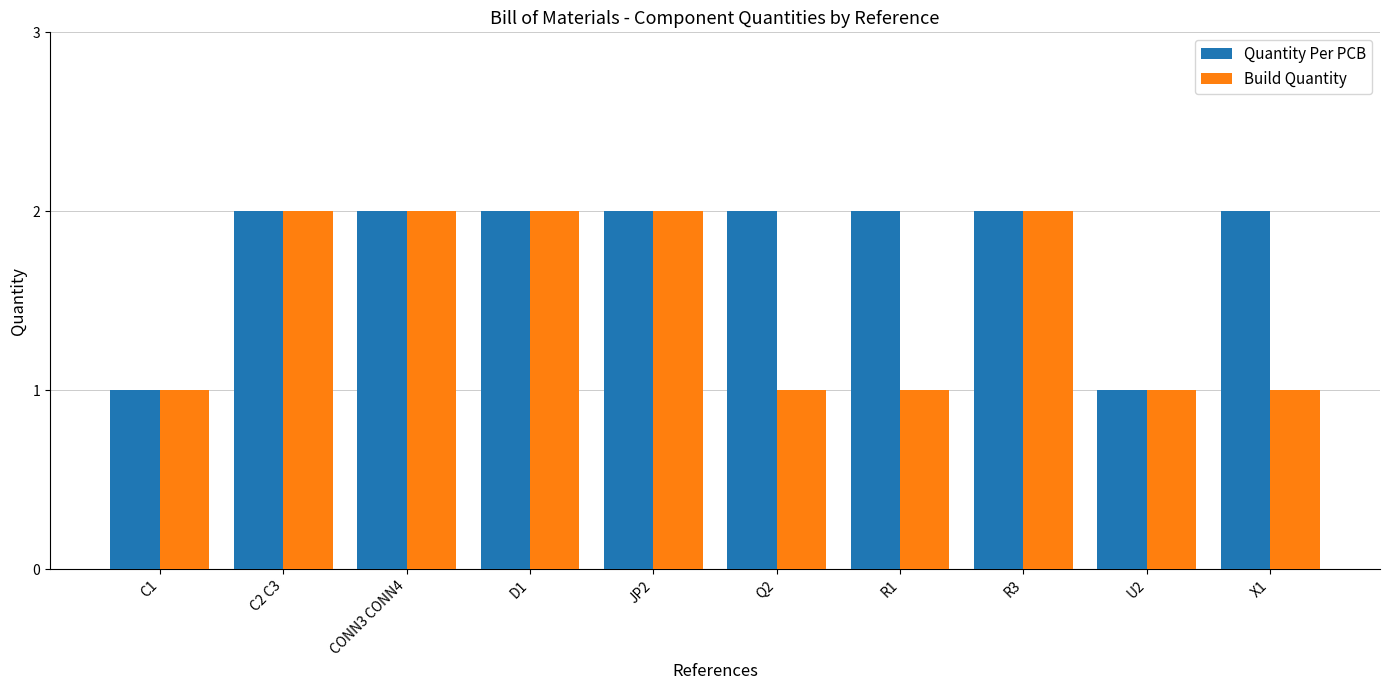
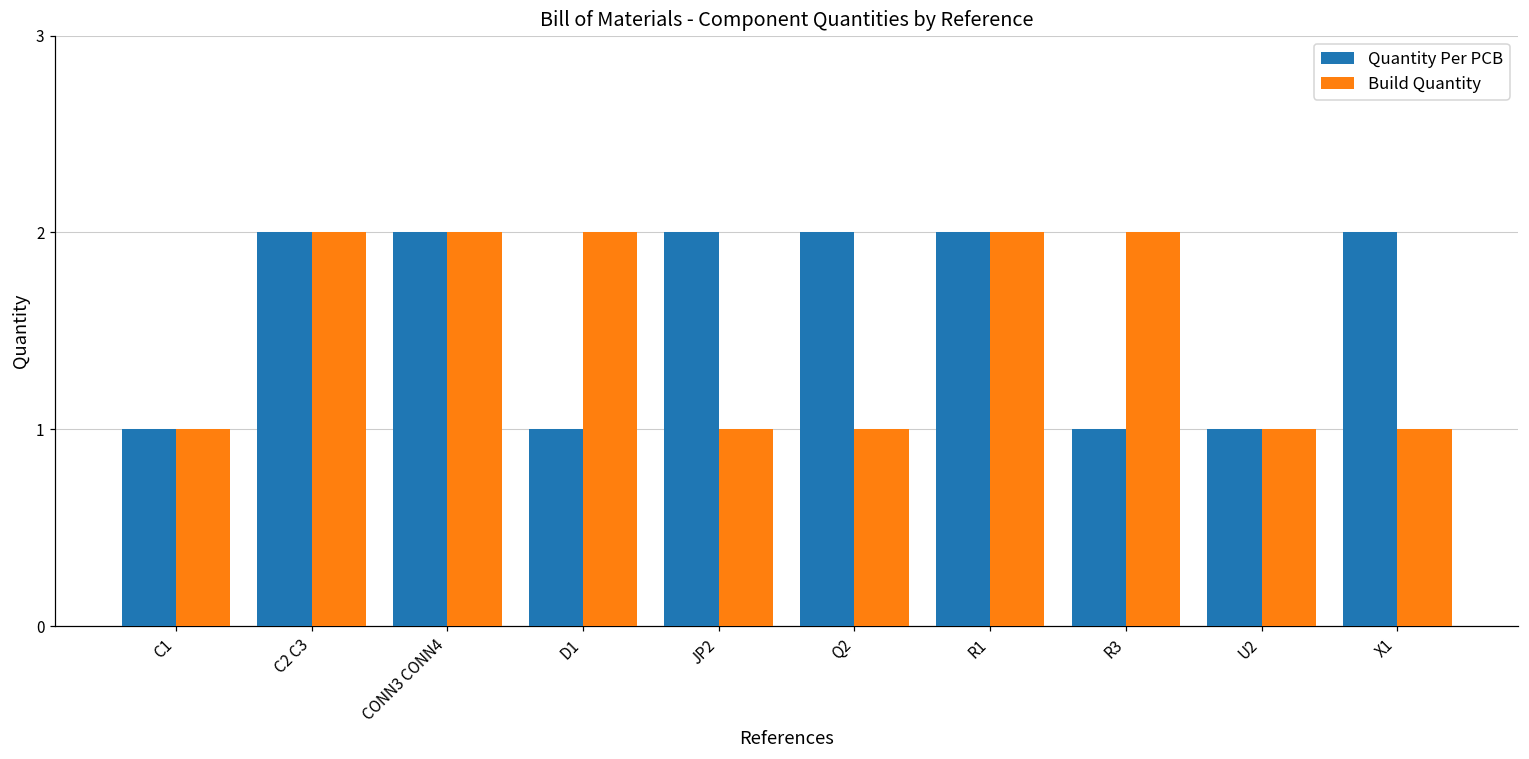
  {
    "Quantity Per PCB": {
      "C1": 1,
      "C2 C3": 2,
      "CONN3 CONN4": 2,
-     "D1": 2,
+     "D1": 1,
      "JP2": 2,
      "Q2": 2,
      "R1": 2,
-     "R3": 2,
+     "R3": 1,
      "U2": 1,
      "X1": 2
    },
    "Build Quantity": {
      "C1": 1,
      "C2 C3": 2,
      "CONN3 CONN4": 2,
      "D1": 2,
-     "JP2": 2,
+     "JP2": 1,
      "Q2": 1,
-     "R1": 1,
+     "R1": 2,
      "R3": 2,
      "U2": 1,
      "X1": 1
    }
  }
